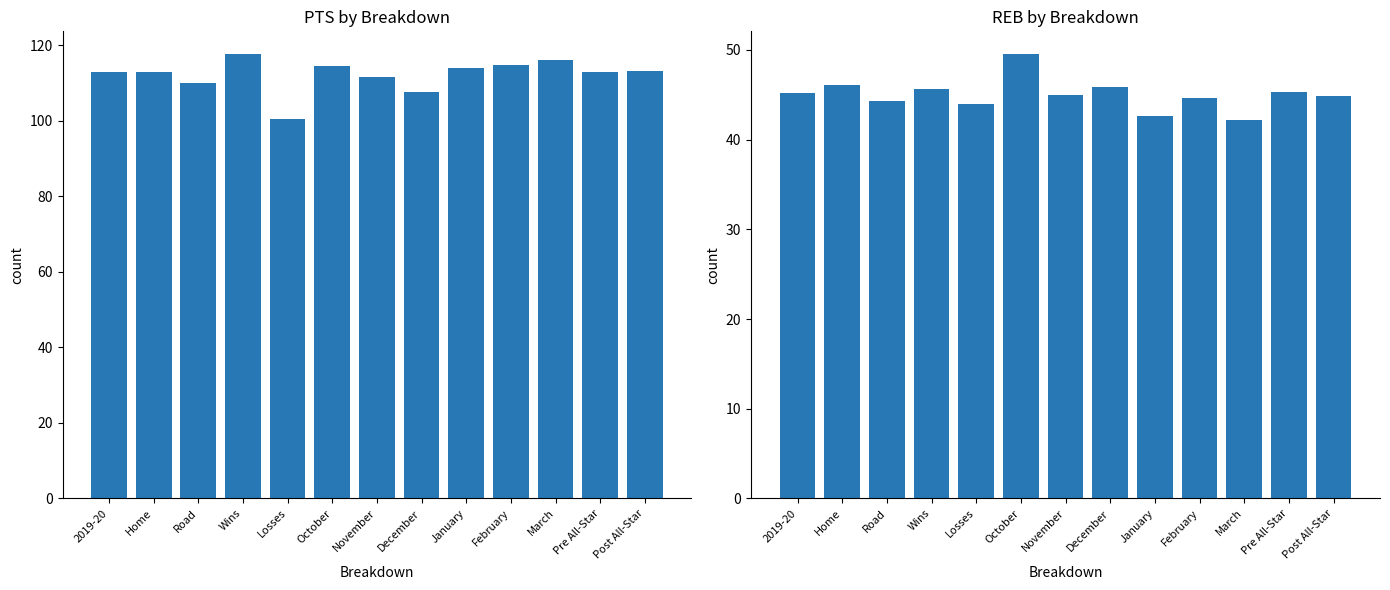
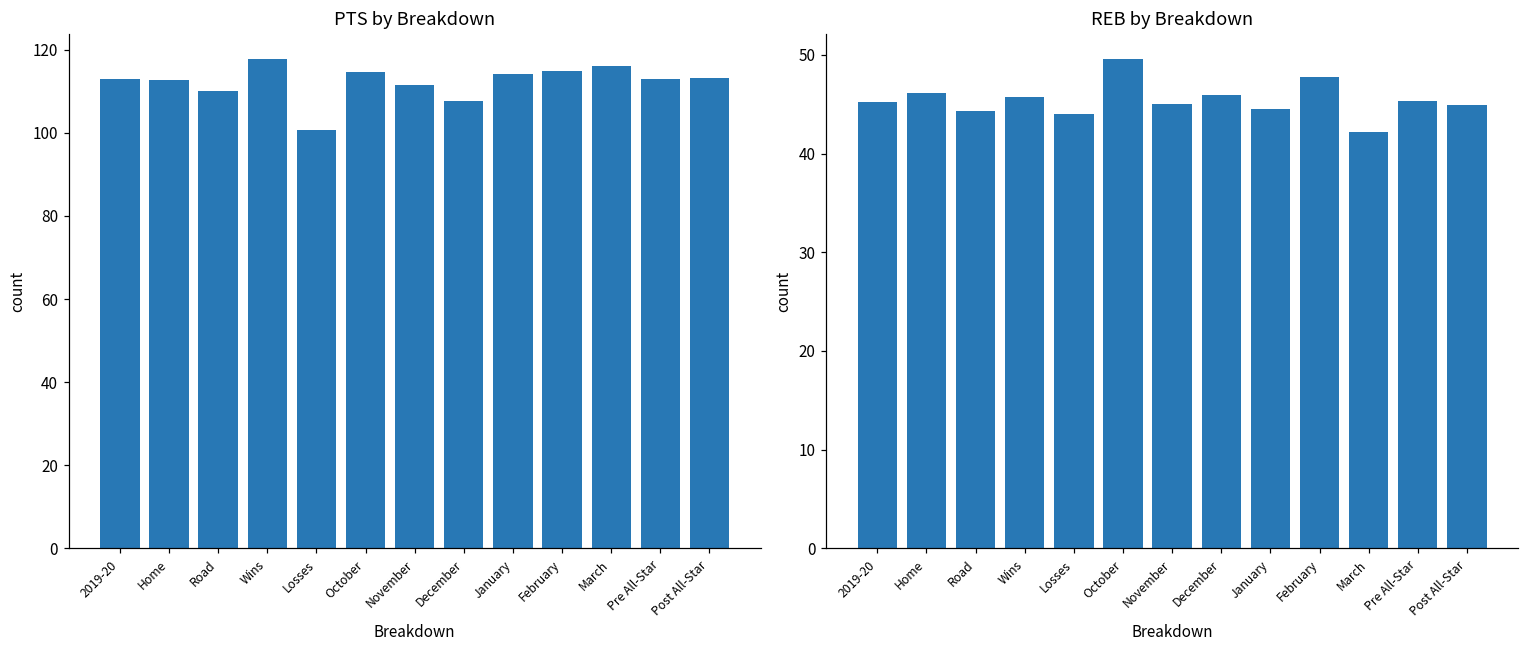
  {
    "PTS by Breakdown": {
      "2019-20": 113,
      "Home": 113,
      "Road": 110,
      "Wins": 118,
      "Losses": 101,
      "October": 115,
      "November": 112,
      "December": 108,
      "January": 114,
      "February": 115,
      "March": 116,
      "Pre All-Star": 113,
      "Post All-Star": 113
    },
    "REB by Breakdown": {
      "2019-20": 45,
      "Home": 46,
      "Road": 44,
      "Wins": 46,
      "Losses": 44,
      "October": 50,
      "November": 45,
      "December": 46,
-     "January": 43,
-     "February": 45,
+     "January": 45,
+     "February": 48,
      "March": 42,
      "Pre All-Star": 45,
      "Post All-Star": 45
    }
  }
